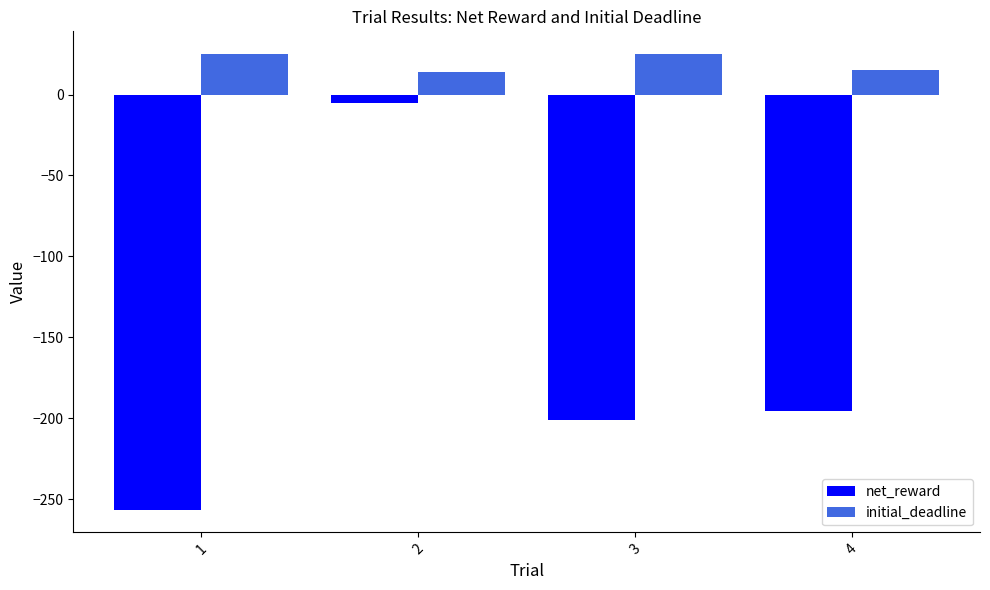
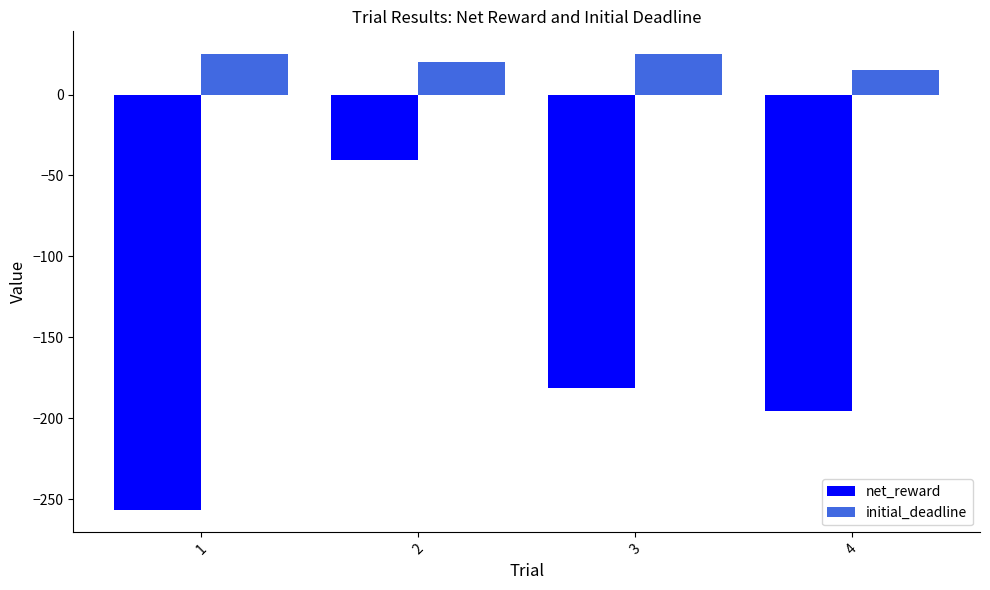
  {
    "net_reward": {
      "1": -256,
-     "2": -5,
-     "3": -201,
+     "2": -41,
+     "3": -182,
      "4": -196
    },
    "initial_deadline": {
      "1": 25,
-     "2": 14,
+     "2": 20,
      "3": 25,
      "4": 15
    }
  }
